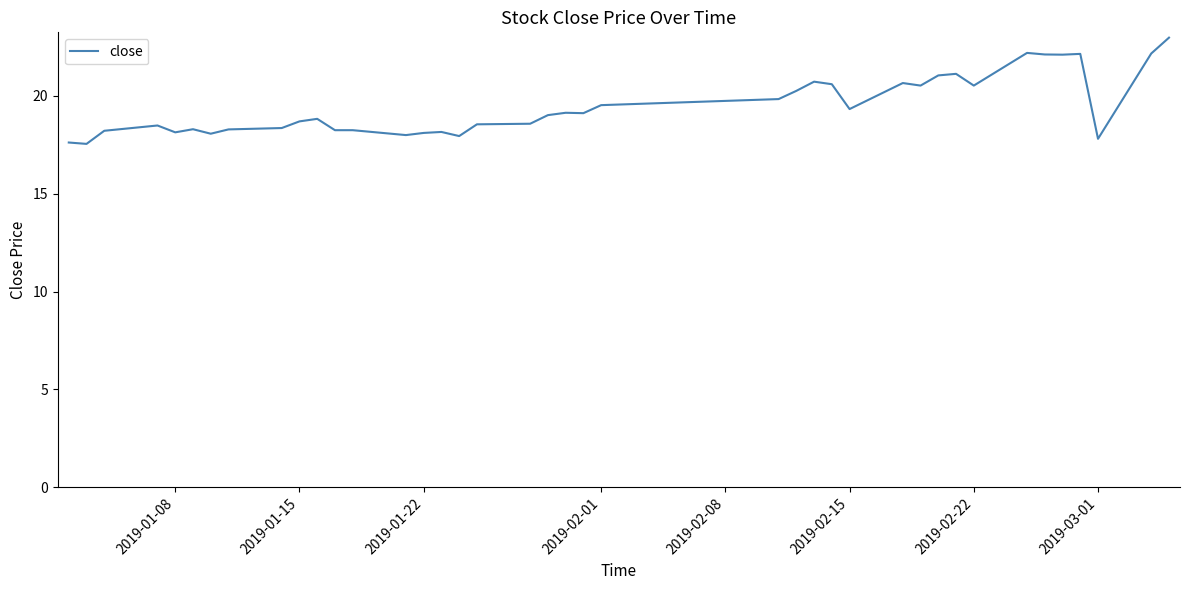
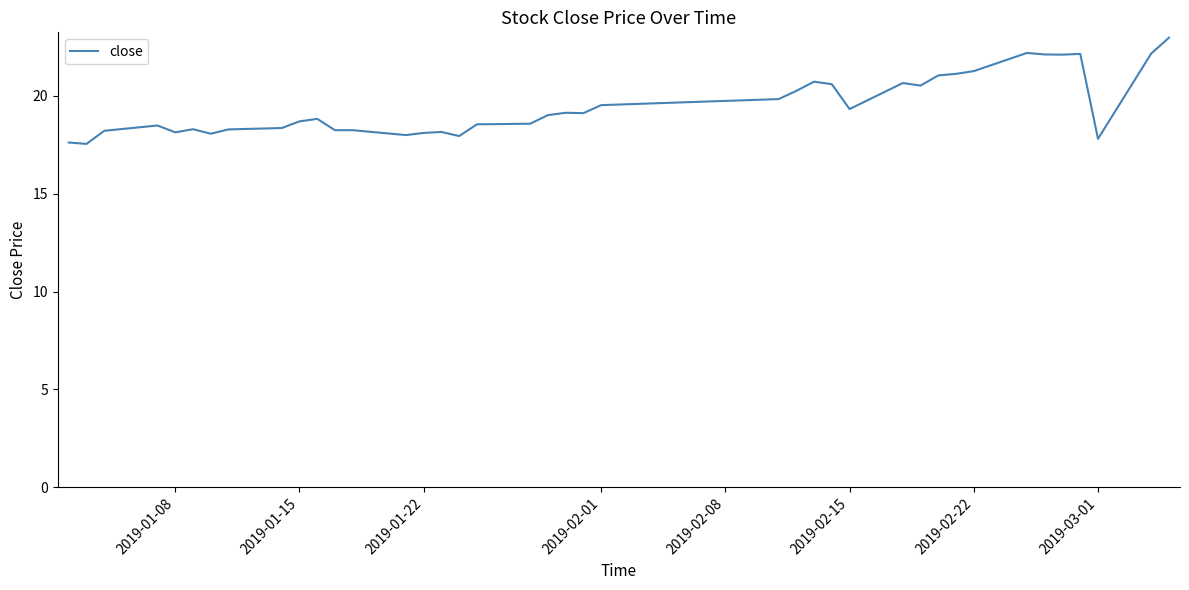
  {
    "2019-01-08": 18.1,
    "2019-01-15": 18.7,
    "2019-01-22": 18.1,
    "2019-02-01": 19.5,
    "2019-02-15": 19.3,
-   "2019-02-22": 20.5,
+   "2019-02-22": 21.3,
    "2019-03-01": 17.8
  }
